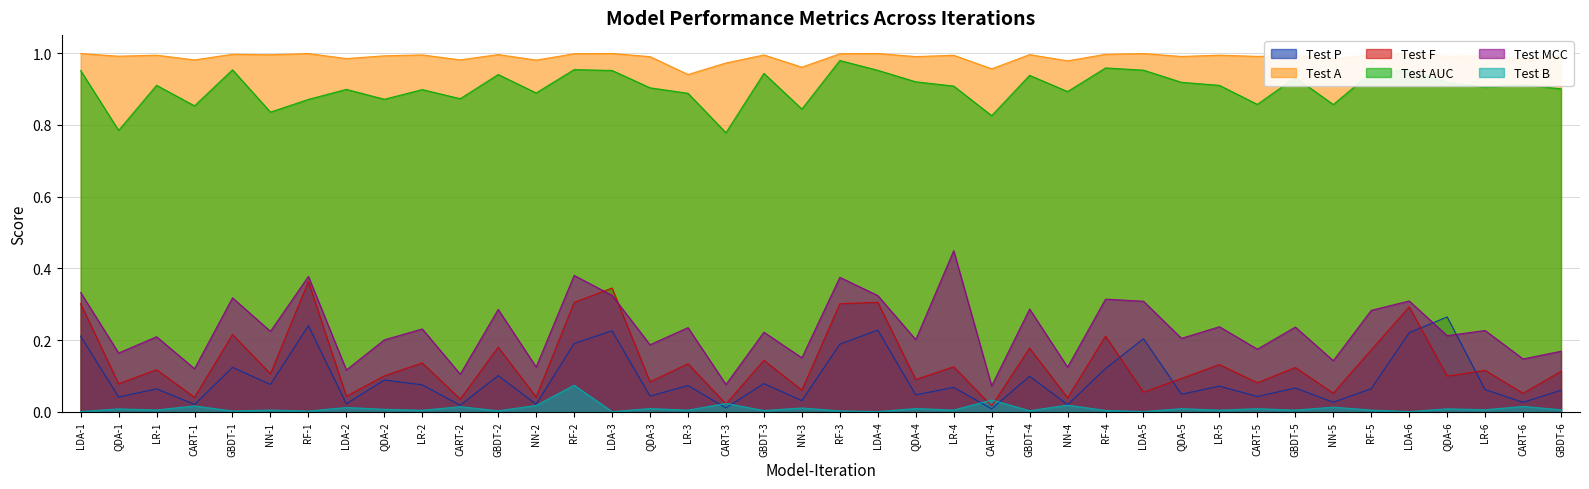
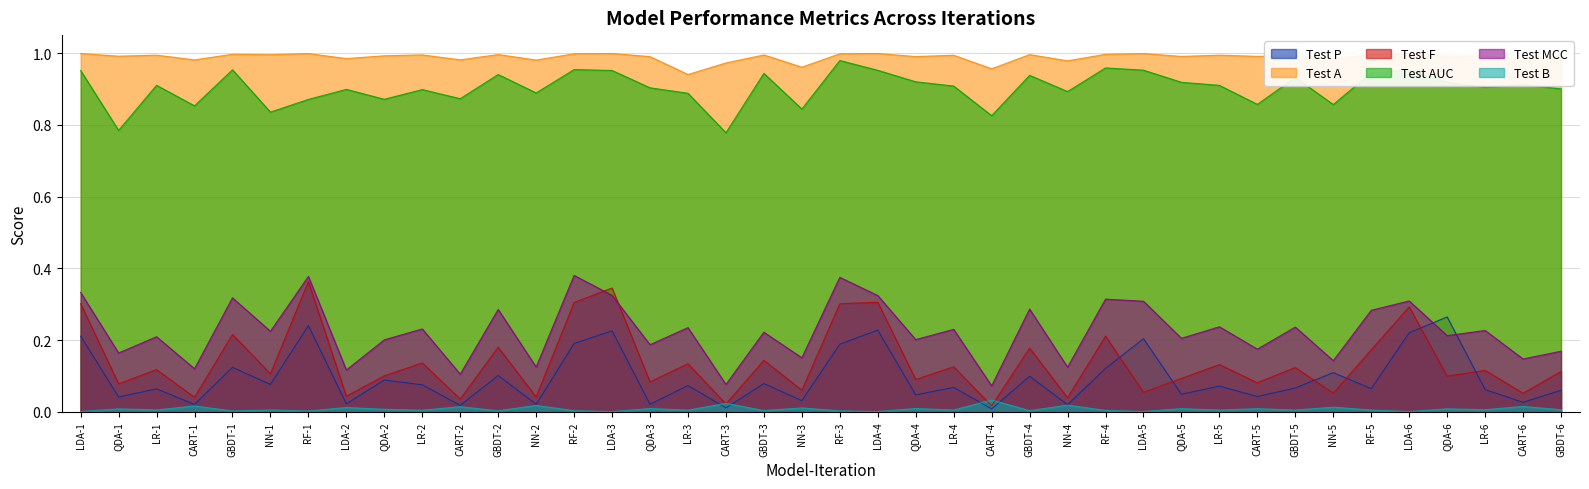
  {
    "Test P": {
      "LDA-1": 0.21,
      "QDA-1": 0.04,
      "LR-1": 0.06,
      "GBDT-1": 0.12,
      "NN-1": 0.08,
      "RF-1": 0.24,
      "LDA-2": 0.02,
      "QDA-2": 0.09,
      "LR-2": 0.08,
      "GBDT-2": 0.10,
      "RF-2": 0.19,
      "LDA-3": 0.23,
-     "QDA-3": 0.04,
+     "QDA-3": 0.02,
      "LR-3": 0.07,
      "CART-3": 0.01,
      "GBDT-3": 0.08,
      "NN-3": 0.03,
      "RF-3": 0.19,
      "LDA-4": 0.23,
      "QDA-4": 0.05,
      "LR-4": 0.07,
      "CART-4": 0.01,
      "GBDT-4": 0.10,
      "RF-4": 0.12,
      "LDA-5": 0.20,
      "QDA-5": 0.05,
      "LR-5": 0.07,
      "CART-5": 0.04,
      "GBDT-5": 0.07,
-     "NN-5": 0.03,
+     "NN-5": 0.11,
      "RF-5": 0.06,
      "LDA-6": 0.22,
      "QDA-6": 0.26,
      "LR-6": 0.06,
      "CART-6": 0.03,
      "GBDT-6": 0.06
    },
    "Test MCC": {
      "LDA-1": 0.33,
      "QDA-1": 0.16,
      "LR-1": 0.21,
      "CART-1": 0.12,
      "GBDT-1": 0.32,
      "NN-1": 0.22,
      "RF-1": 0.38,
      "LDA-2": 0.12,
      "QDA-2": 0.20,
      "LR-2": 0.23,
      "CART-2": 0.11,
      "GBDT-2": 0.29,
      "NN-2": 0.13,
      "RF-2": 0.38,
      "LDA-3": 0.32,
      "QDA-3": 0.19,
      "LR-3": 0.24,
      "CART-3": 0.08,
      "GBDT-3": 0.22,
      "NN-3": 0.15,
      "RF-3": 0.38,
      "LDA-4": 0.32,
      "QDA-4": 0.20,
-     "LR-4": 0.45,
+     "LR-4": 0.23,
      "CART-4": 0.07,
      "GBDT-4": 0.29,
      "NN-4": 0.12,
      "RF-4": 0.31,
      "LDA-5": 0.31,
      "QDA-5": 0.21,
      "LR-5": 0.24,
      "CART-5": 0.18,
      "GBDT-5": 0.24,
      "NN-5": 0.14,
      "RF-5": 0.28,
      "LDA-6": 0.31,
      "QDA-6": 0.21,
      "LR-6": 0.23,
      "CART-6": 0.15,
      "GBDT-6": 0.17
    },
    "Test B": {
      "LDA-1": 0.00,
      "QDA-1": 0.01,
      "LR-1": 0.01,
      "GBDT-1": 0.00,
      "NN-1": 0.01,
      "RF-1": 0.00,
      "LDA-2": 0.01,
      "QDA-2": 0.01,
      "LR-2": 0.00,
      "GBDT-2": 0.00,
-     "RF-2": 0.07,
+     "RF-2": 0.00,
      "LDA-3": 0.00,
      "QDA-3": 0.01,
      "LR-3": 0.01,
      "GBDT-3": 0.00,
      "NN-3": 0.01,
      "RF-3": 0.00,
      "LDA-4": 0.00,
      "QDA-4": 0.01,
      "LR-4": 0.01,
      "CART-4": 0.03,
      "GBDT-4": 0.00,
      "RF-4": 0.00,
      "LDA-5": 0.00,
      "QDA-5": 0.01,
      "LR-5": 0.01,
      "CART-5": 0.01,
      "GBDT-5": 0.01,
      "NN-5": 0.01,
      "RF-5": 0.01,
      "LDA-6": 0.00,
      "QDA-6": 0.01,
      "LR-6": 0.01,
      "CART-6": 0.02,
      "GBDT-6": 0.01
    }
  }
